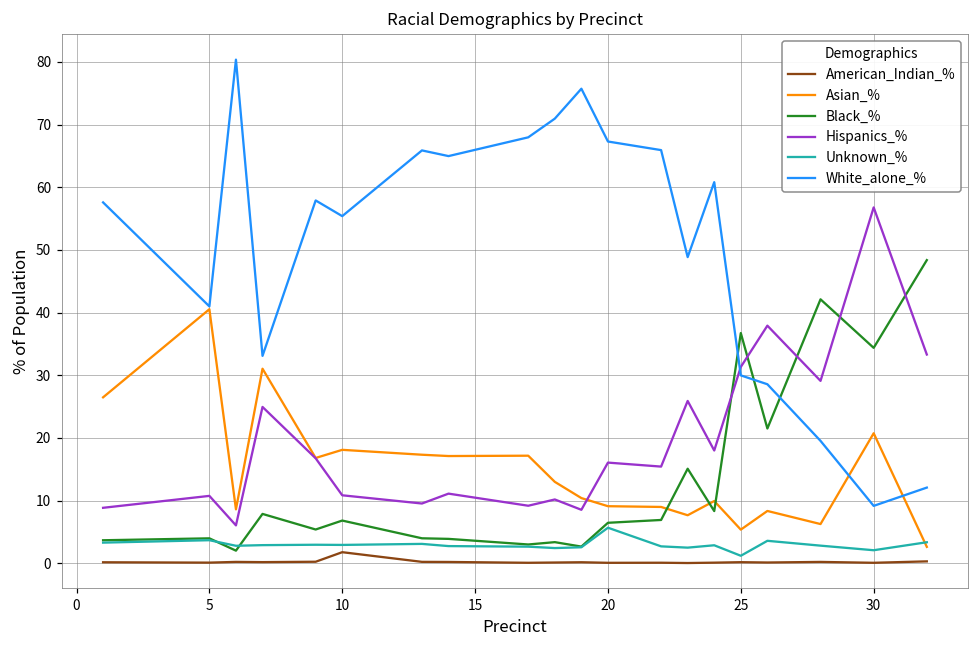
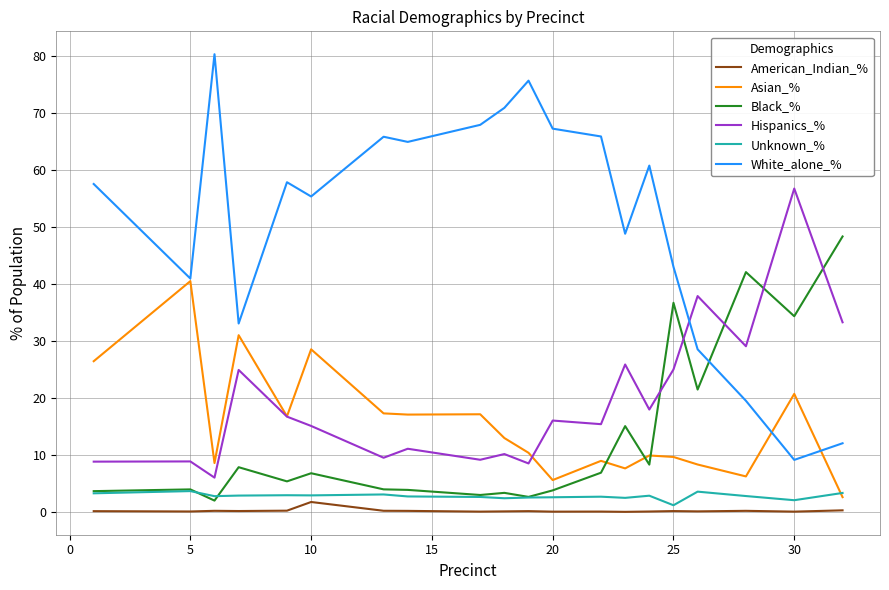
  {
    "American_Indian_%": {
      "5": 0,
      "10": 2,
      "20": 0,
      "25": 0,
      "30": 0
    },
    "Asian_%": {
      "5": 41,
-     "10": 18,
-     "20": 9,
-     "25": 5,
+     "10": 29,
+     "20": 6,
+     "25": 10,
      "30": 21
    },
    "Black_%": {
      "10": 7,
-     "20": 6,
+     "20": 4,
      "25": 37,
      "30": 34
    },
    "Hispanics_%": {
-     "5": 11,
-     "10": 11,
+     "5": 9,
+     "10": 15,
      "20": 16,
-     "25": 31,
+     "25": 25,
      "30": 57
    },
    "Unknown_%": {
      "10": 3,
-     "20": 6,
+     "20": 3,
      "25": 1,
      "30": 2
    },
    "White_alone_%": {
      "5": 41,
      "10": 55,
      "20": 67,
-     "25": 30,
+     "25": 43,
      "30": 9
    }
  }
